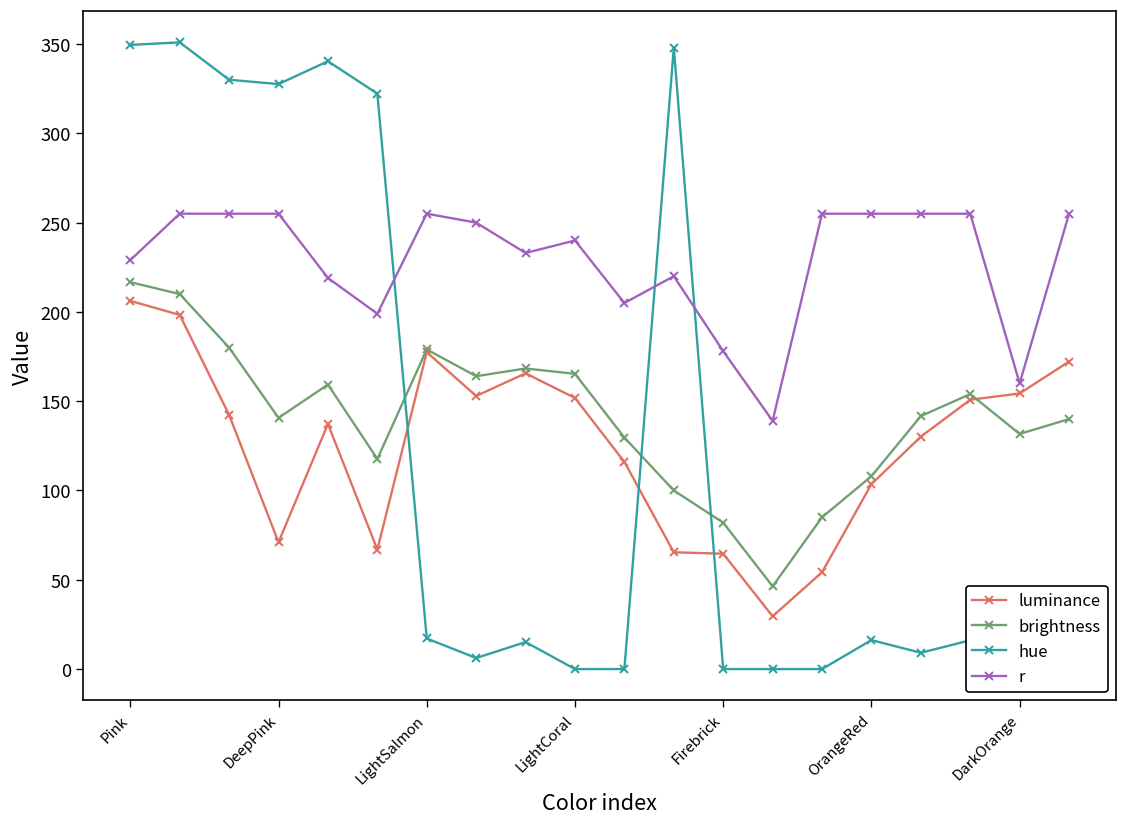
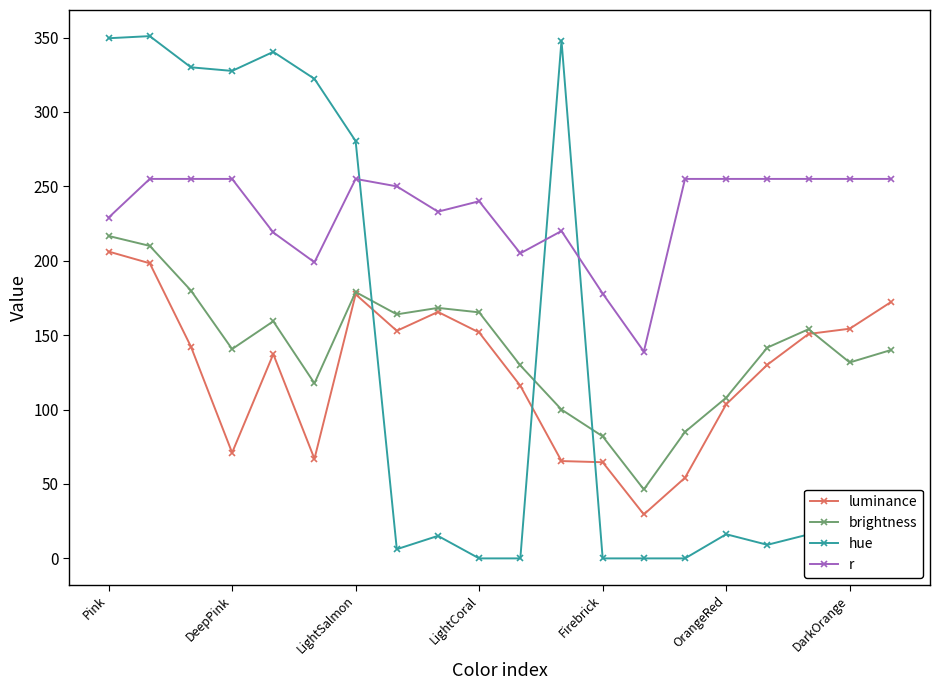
  {
    "luminance": {
      "Pink": 206,
      "DeepPink": 71,
      "LightCoral": 152,
      "Firebrick": 65,
      "OrangeRed": 104,
      "DarkOrange": 154
    },
    "brightness": {
      "Pink": 217,
      "DeepPink": 141,
      "LightCoral": 165,
      "Firebrick": 82,
      "OrangeRed": 108,
      "DarkOrange": 132
    },
    "hue": {
      "Pink": 350,
      "DeepPink": 328,
-     "LightSalmon": 17,
+     "LightSalmon": 280,
      "LightCoral": 0,
      "Firebrick": 0,
      "OrangeRed": 16
    },
    "r": {
      "Pink": 229,
      "DeepPink": 255,
      "LightSalmon": 255,
      "LightCoral": 240,
      "Firebrick": 178,
      "OrangeRed": 255,
-     "DarkOrange": 160
+     "DarkOrange": 255
    }
  }
